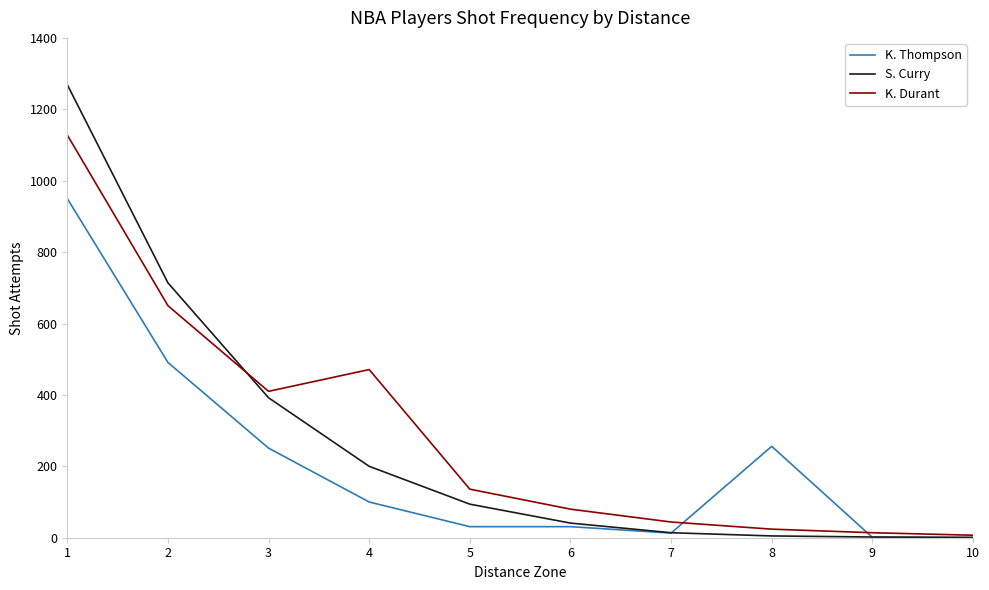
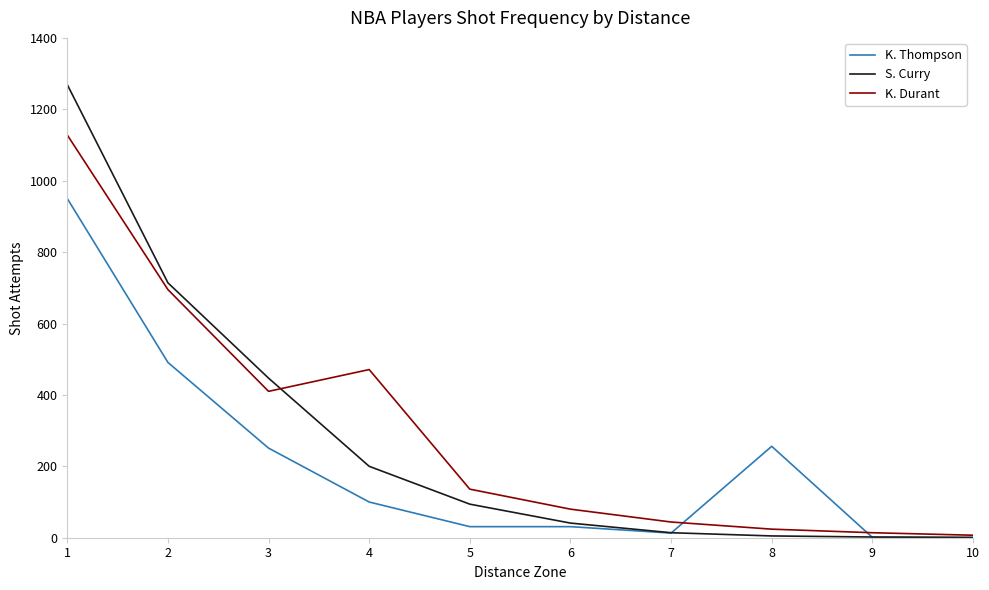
  {
    "K. Thompson": {
      "1": 950,
      "2": 490,
      "3": 250,
      "4": 100,
      "5": 30,
      "6": 30,
      "8": 260
    },
    "S. Curry": {
      "1": 1270,
      "2": 710,
-     "3": 390,
+     "3": 450,
      "4": 200,
      "5": 90,
      "6": 40,
      "8": 10
    },
    "K. Durant": {
      "1": 1130,
-     "2": 650,
+     "2": 700,
      "3": 410,
      "4": 470,
      "5": 140,
      "6": 80,
      "7": 40,
      "8": 20,
      "9": 10
    }
  }
